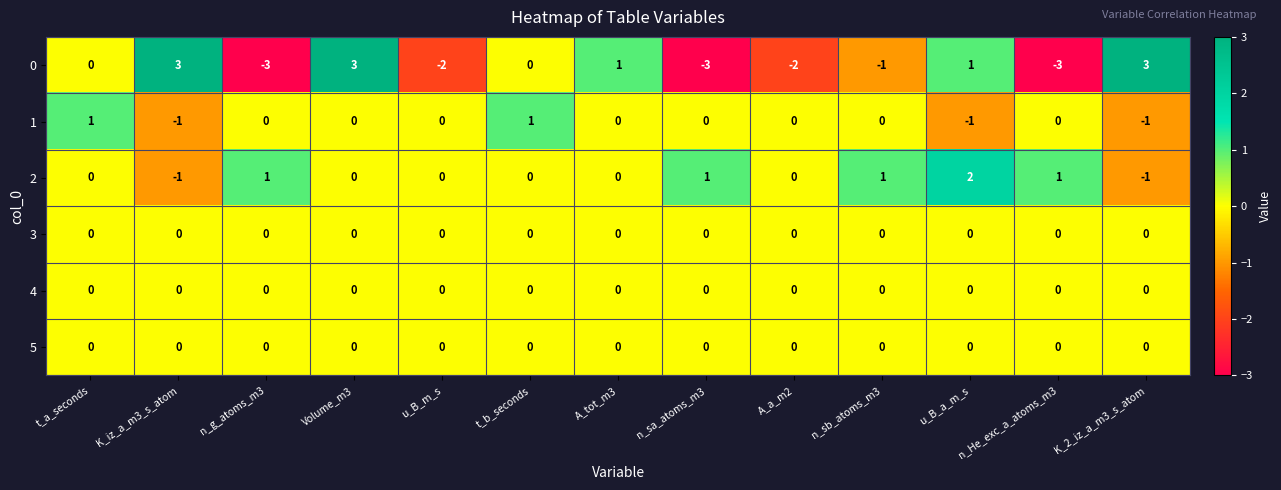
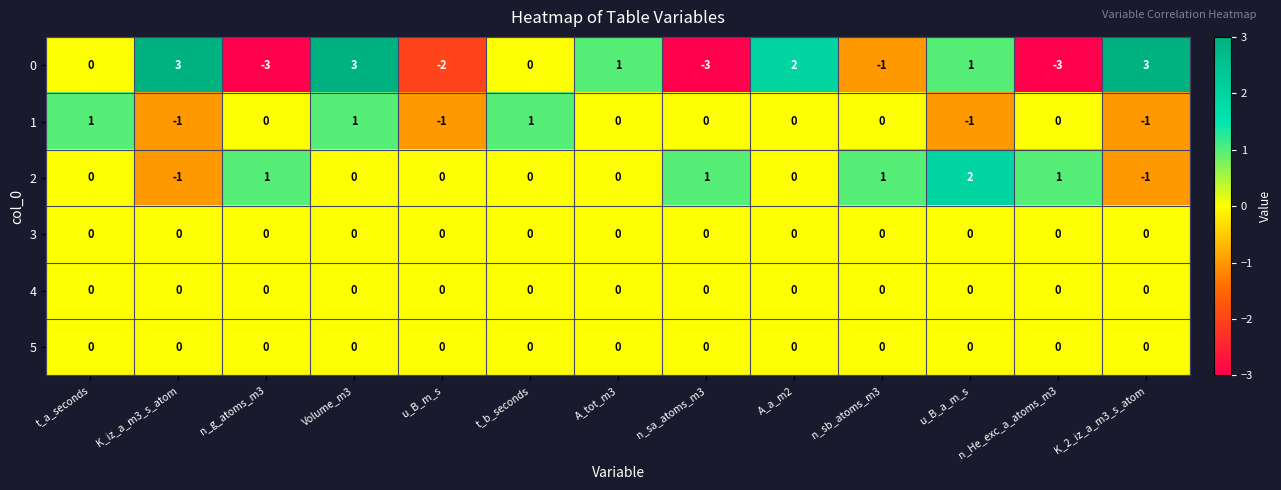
  {
    "0": {
      "t_a_seconds": 0,
      "K_iz_a_m3_s_atom": 3,
      "n_g_atoms_m3": -3,
      "Volume_m3": 3,
      "u_B_m_s": -2,
      "t_b_seconds": 0,
      "A_tot_m3": 1,
      "n_sa_atoms_m3": -3,
-     "A_a_m2": -2,
+     "A_a_m2": 2,
      "n_sb_atoms_m3": -1,
      "u_B_a_m_s": 1,
      "n_He_exc_a_atoms_m3": -3,
      "K_2_iz_a_m3_s_atom": 3
    },
    "1": {
      "t_a_seconds": 1,
      "K_iz_a_m3_s_atom": -1,
      "n_g_atoms_m3": 0,
-     "Volume_m3": 0,
-     "u_B_m_s": 0,
+     "Volume_m3": 1,
+     "u_B_m_s": -1,
      "t_b_seconds": 1,
      "A_tot_m3": 0,
      "n_sa_atoms_m3": 0,
      "A_a_m2": 0,
      "n_sb_atoms_m3": 0,
      "u_B_a_m_s": -1,
      "n_He_exc_a_atoms_m3": 0,
      "K_2_iz_a_m3_s_atom": -1
    },
    "2": {
      "t_a_seconds": 0,
      "K_iz_a_m3_s_atom": -1,
      "n_g_atoms_m3": 1,
      "Volume_m3": 0,
      "u_B_m_s": 0,
      "t_b_seconds": 0,
      "A_tot_m3": 0,
      "n_sa_atoms_m3": 1,
      "A_a_m2": 0,
      "n_sb_atoms_m3": 1,
      "u_B_a_m_s": 2,
      "n_He_exc_a_atoms_m3": 1,
      "K_2_iz_a_m3_s_atom": -1
    },
    "3": {
      "t_a_seconds": 0,
      "K_iz_a_m3_s_atom": 0,
      "n_g_atoms_m3": 0,
      "Volume_m3": 0,
      "u_B_m_s": 0,
      "t_b_seconds": 0,
      "A_tot_m3": 0,
      "n_sa_atoms_m3": 0,
      "A_a_m2": 0,
      "n_sb_atoms_m3": 0,
      "u_B_a_m_s": 0,
      "n_He_exc_a_atoms_m3": 0,
      "K_2_iz_a_m3_s_atom": 0
    },
    "4": {
      "t_a_seconds": 0,
      "K_iz_a_m3_s_atom": 0,
      "n_g_atoms_m3": 0,
      "Volume_m3": 0,
      "u_B_m_s": 0,
      "t_b_seconds": 0,
      "A_tot_m3": 0,
      "n_sa_atoms_m3": 0,
      "A_a_m2": 0,
      "n_sb_atoms_m3": 0,
      "u_B_a_m_s": 0,
      "n_He_exc_a_atoms_m3": 0,
      "K_2_iz_a_m3_s_atom": 0
    },
    "5": {
      "t_a_seconds": 0,
      "K_iz_a_m3_s_atom": 0,
      "n_g_atoms_m3": 0,
      "Volume_m3": 0,
      "u_B_m_s": 0,
      "t_b_seconds": 0,
      "A_tot_m3": 0,
      "n_sa_atoms_m3": 0,
      "A_a_m2": 0,
      "n_sb_atoms_m3": 0,
      "u_B_a_m_s": 0,
      "n_He_exc_a_atoms_m3": 0,
      "K_2_iz_a_m3_s_atom": 0
    }
  }
